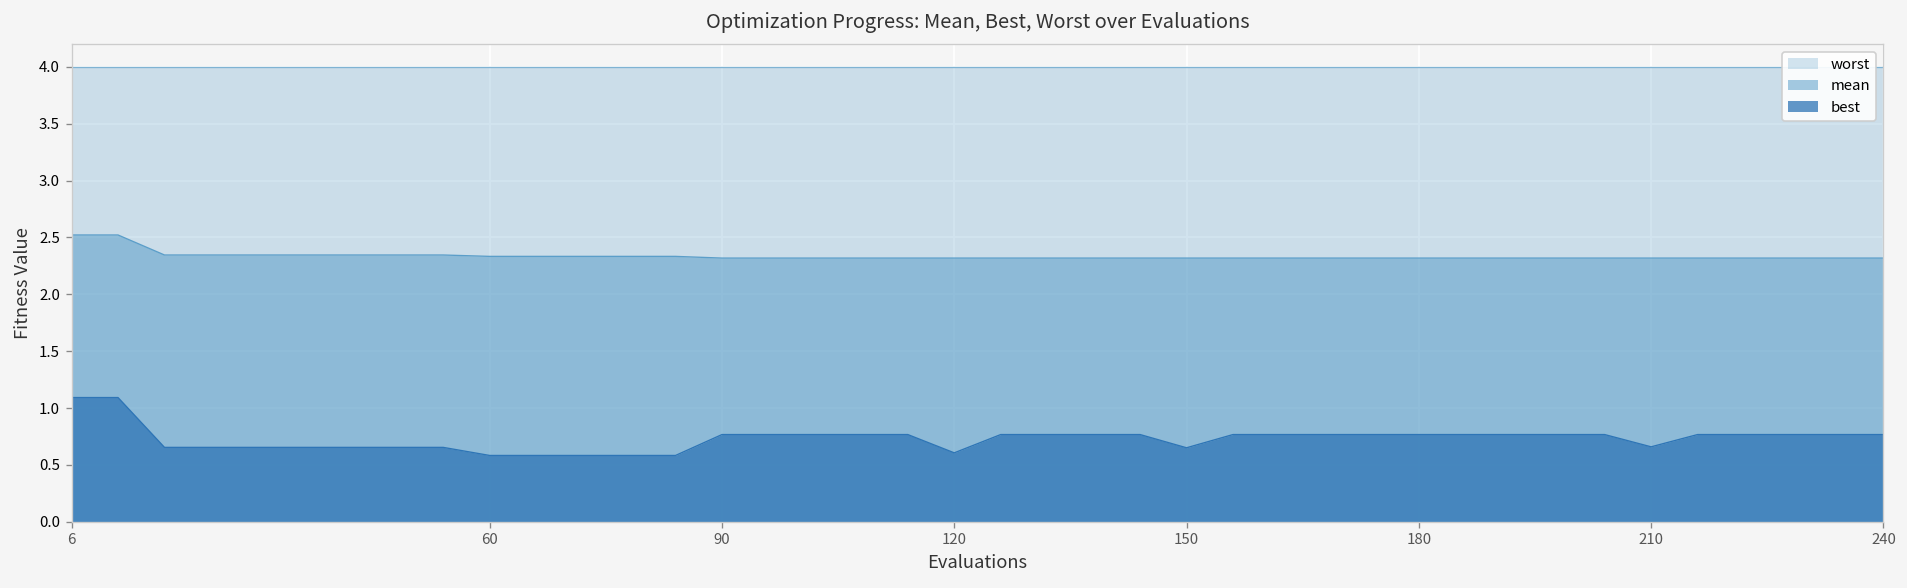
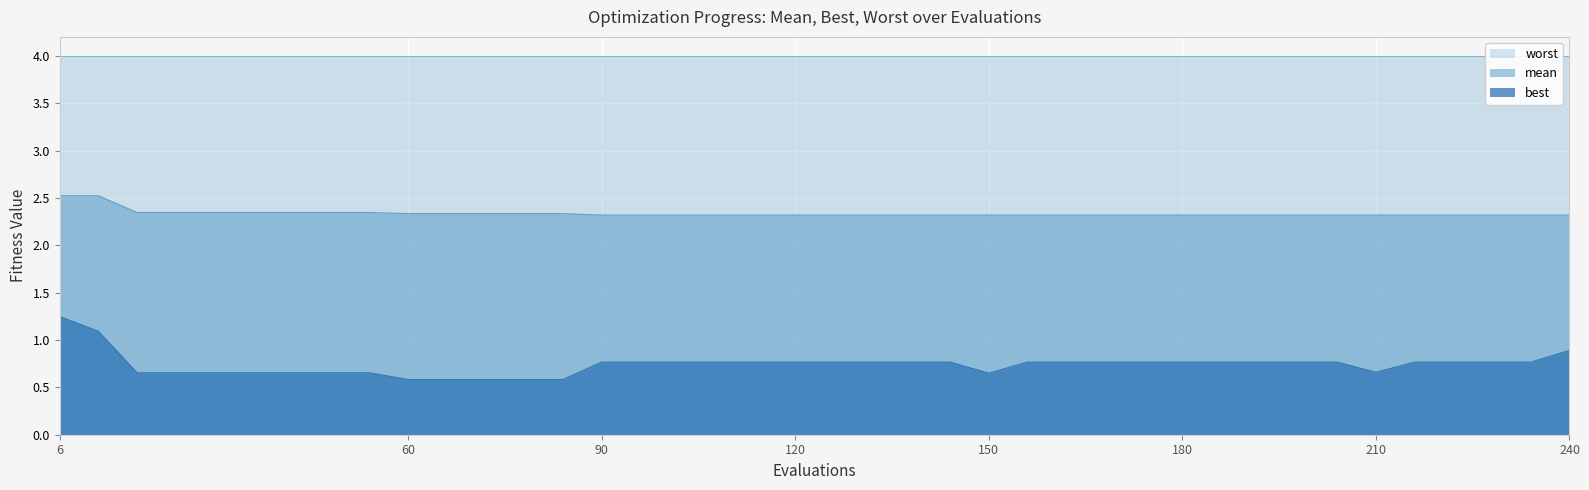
  {
    "best": {
-     "6": 1.1,
+     "6": 1.2,
      "60": 0.6,
      "90": 0.8,
-     "120": 0.6,
+     "120": 0.8,
      "150": 0.7,
      "180": 0.8,
      "210": 0.7,
-     "240": 0.8
+     "240": 0.9
    }
  }
